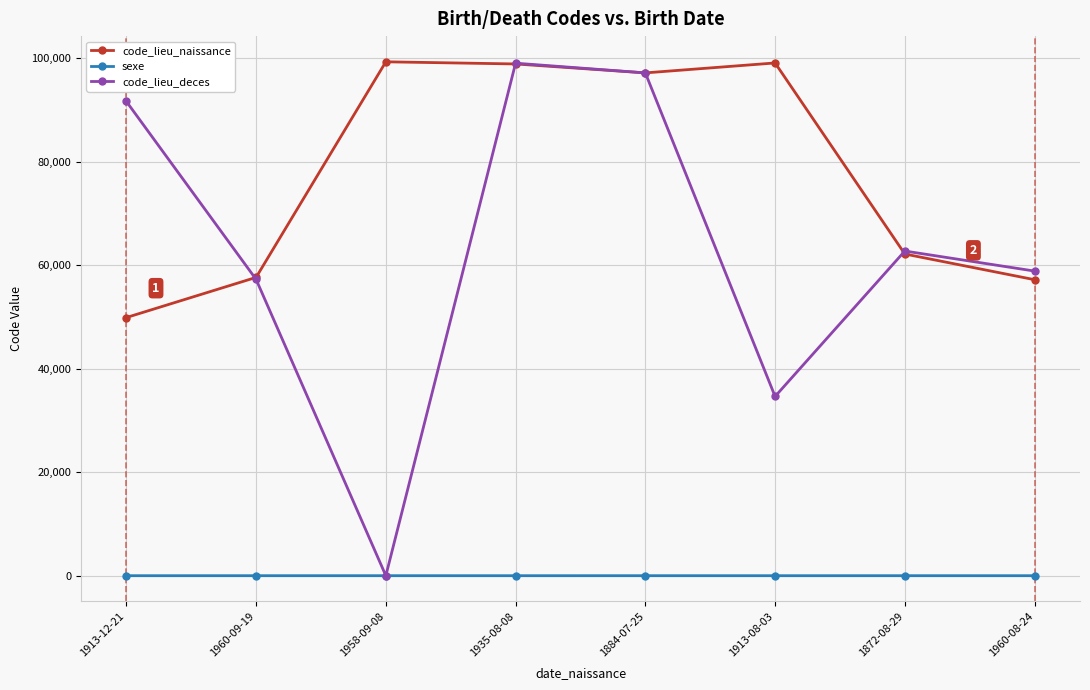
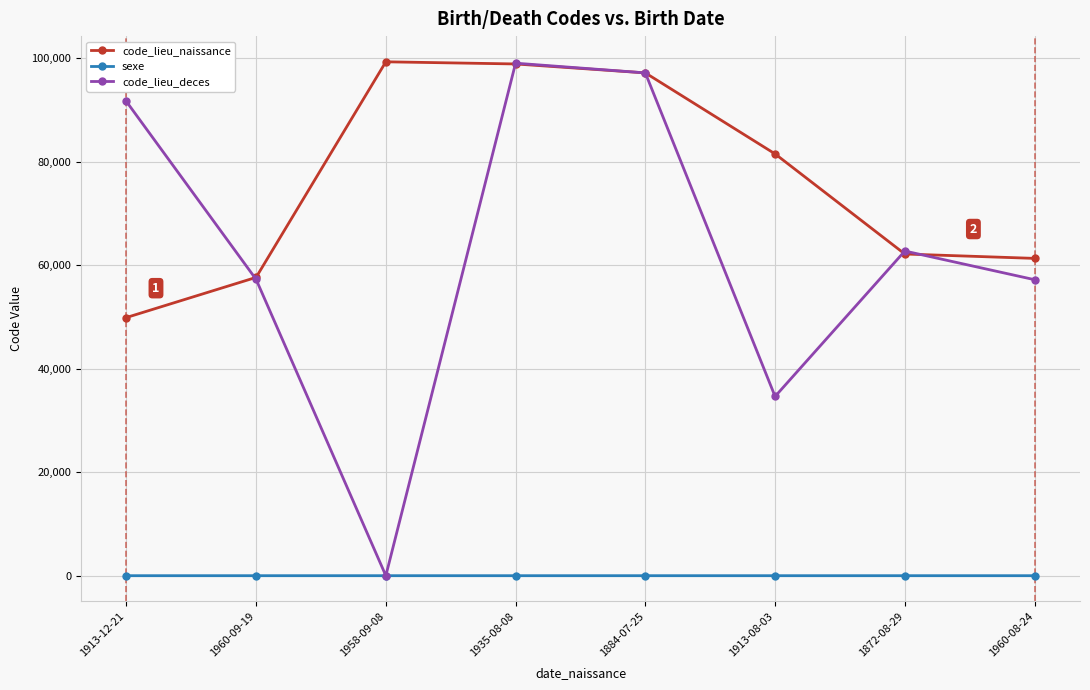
  {
    "code_lieu_naissance": {
      "1913-12-21": "50,000",
      "1958-09-08": "99,000",
-     "1913-08-03": "99,000",
+     "1913-08-03": "82,000",
      "1872-08-29": "62,000",
-     "1960-08-24": "57,000"
+     "1960-08-24": "61,000"
    },
    "sexe": {
      "1913-12-21": "0",
      "1960-09-19": "0",
      "1935-08-08": "0",
      "1884-07-25": "0",
      "1913-08-03": "0",
      "1872-08-29": "0",
      "1960-08-24": "0"
    },
    "code_lieu_deces": {
      "1913-12-21": "92,000",
      "1913-08-03": "35,000",
      "1872-08-29": "63,000",
-     "1960-08-24": "59,000"
+     "1960-08-24": "57,000"
    }
  }
